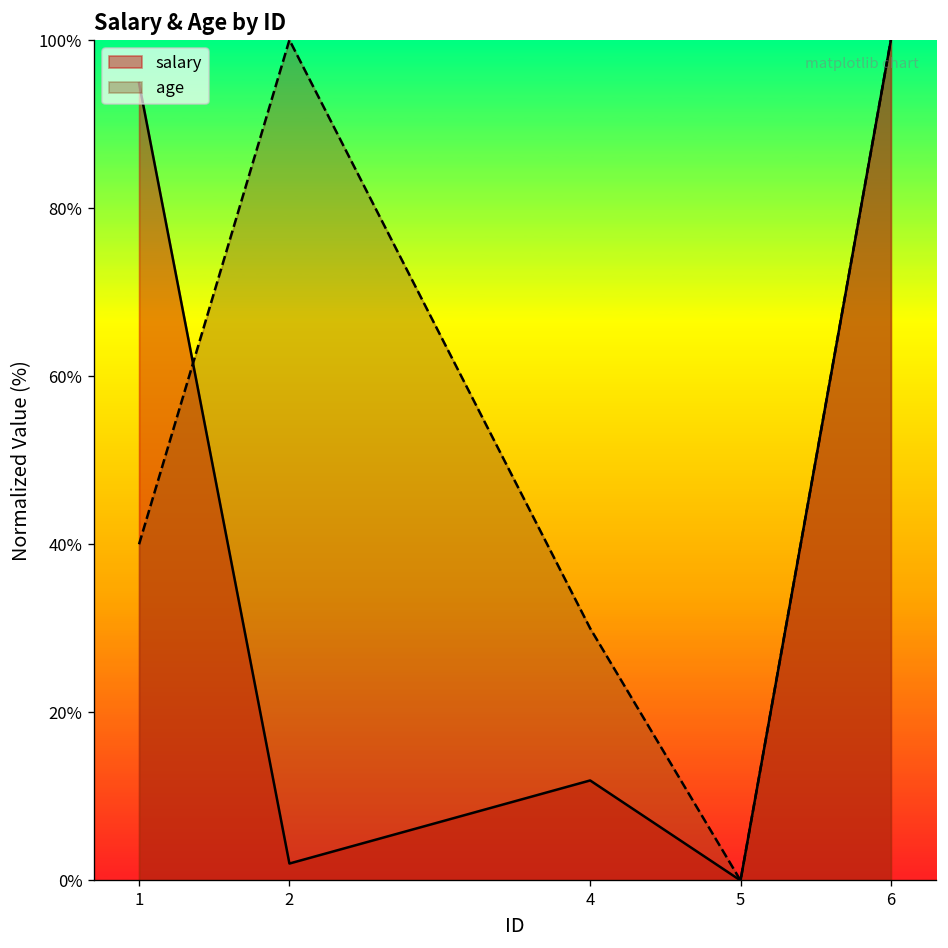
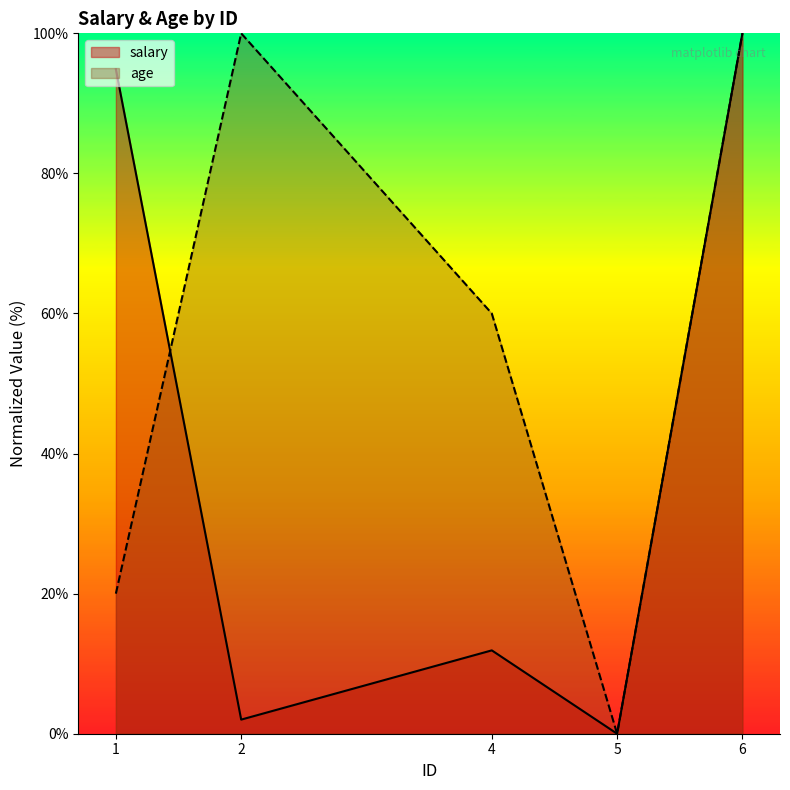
  {
    "salary": {
      "2": "2%",
      "4": "12%"
    },
    "age": {
-     "1": "40%",
+     "1": "20%",
      "2": "100%",
-     "4": "30%"
+     "4": "60%"
    }
  }
